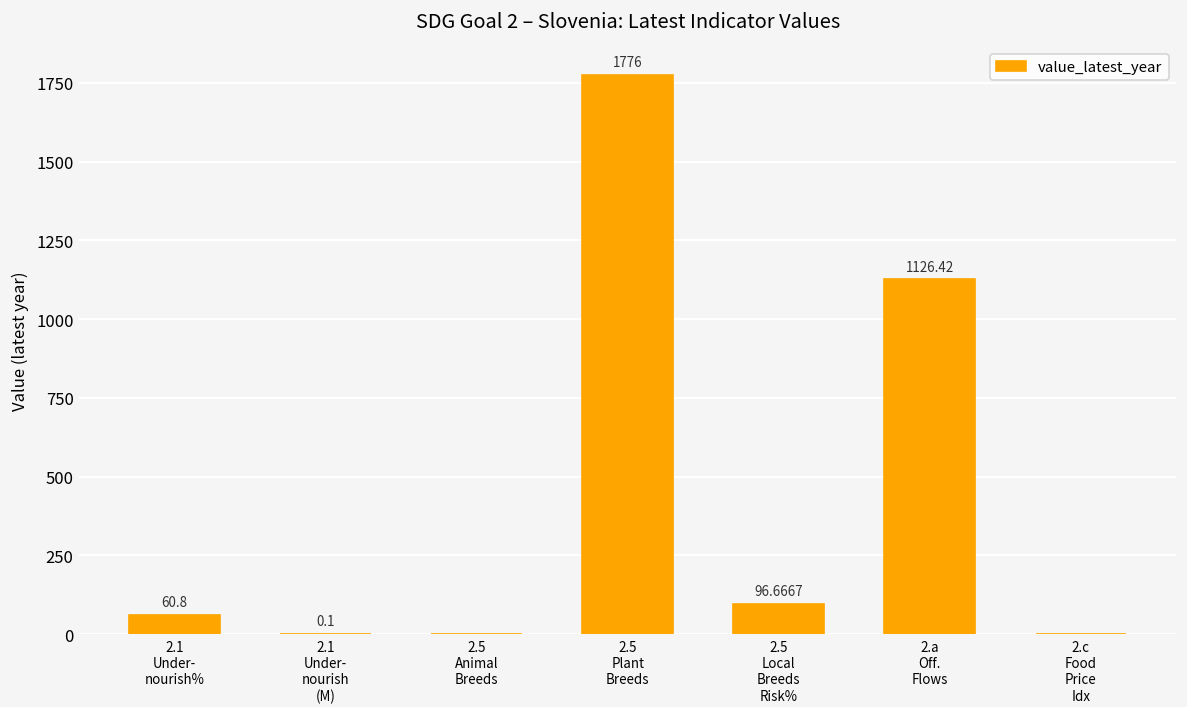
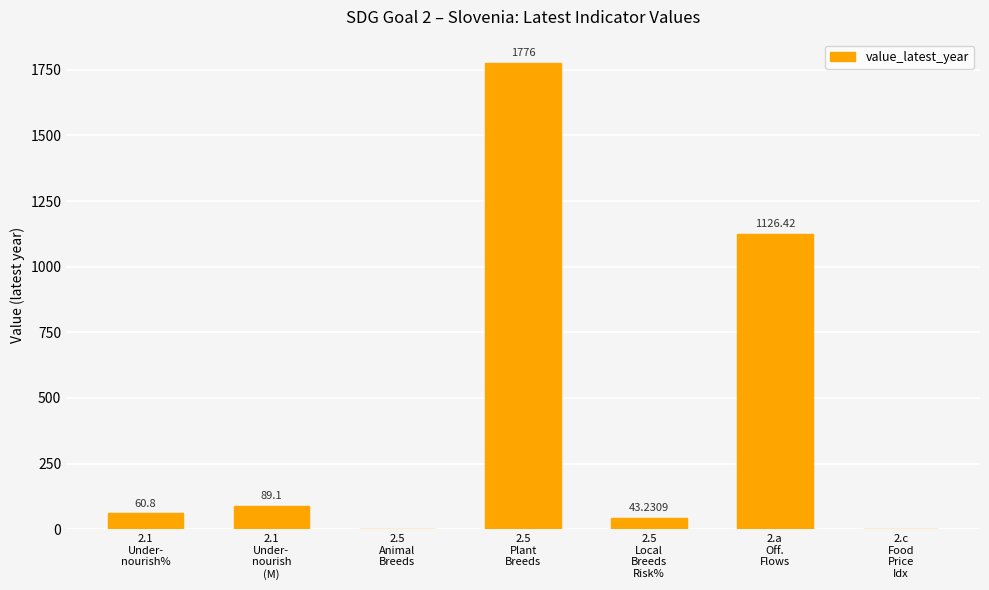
  {
    "2.1 Under- nourish%": 60.8,
-   "2.1 Under- nourish (M)": 0.1,
+   "2.1 Under- nourish (M)": 89.1,
    "2.5 Plant Breeds": 1776,
-   "2.5 Local Breeds Risk%": 96.6667,
+   "2.5 Local Breeds Risk%": 43.2309,
    "2.a Off. Flows": 1126.42
  }
